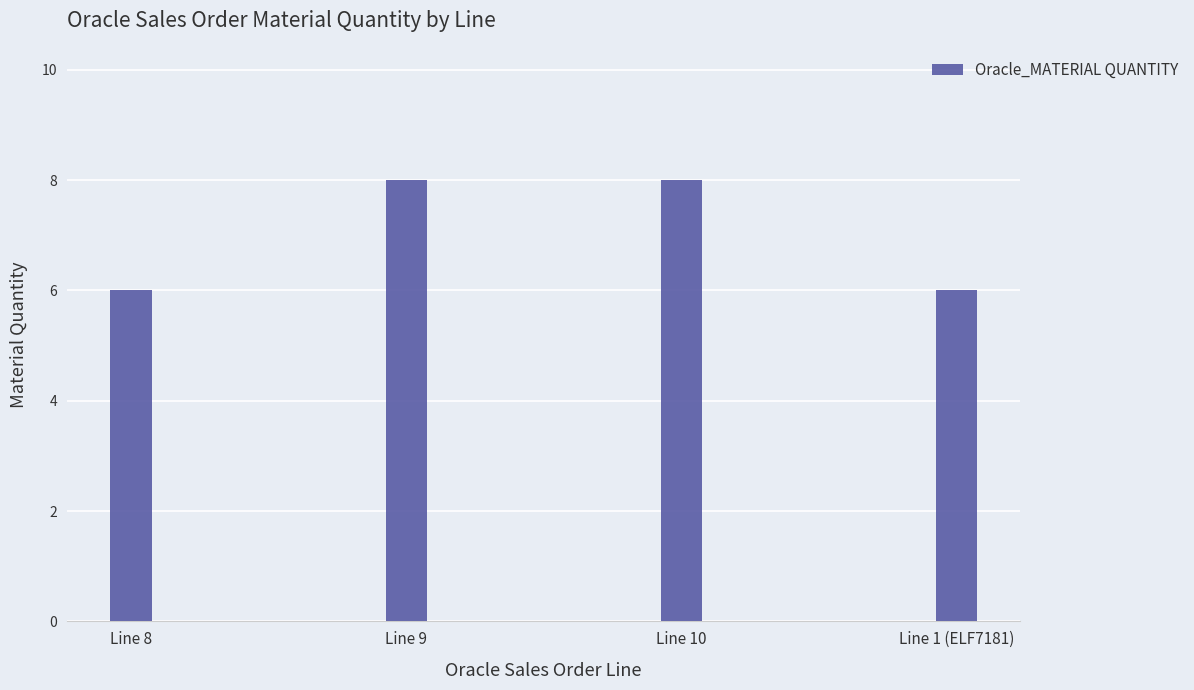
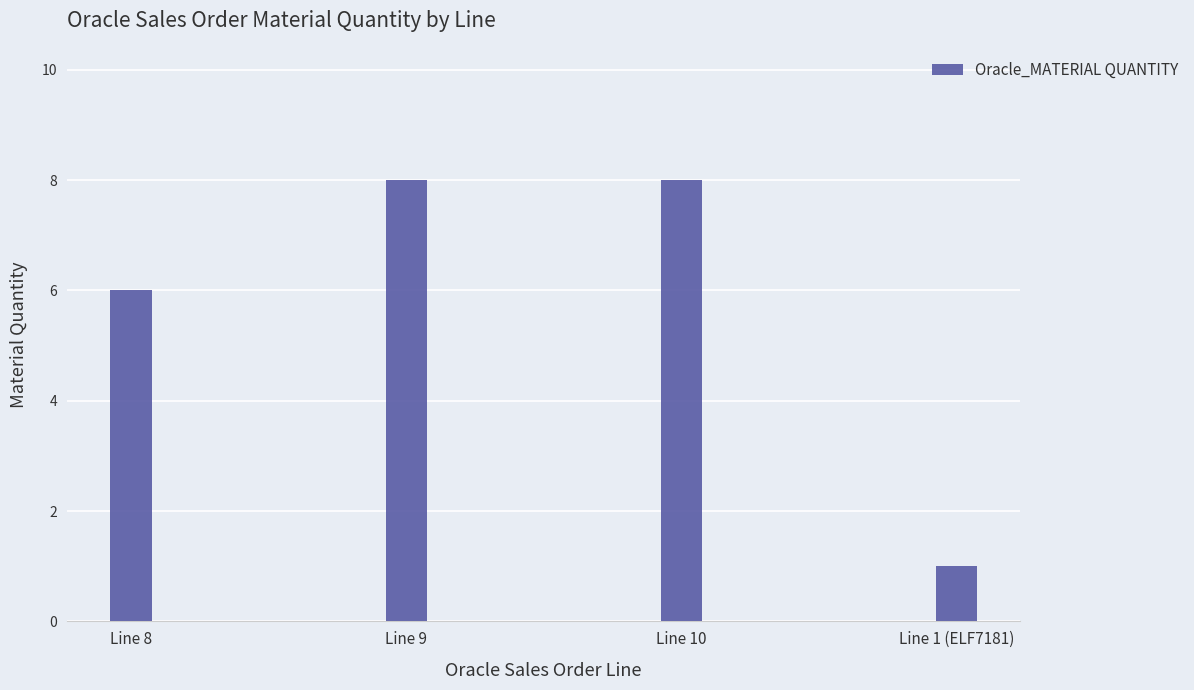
  {
    "Line 8": 6,
    "Line 9": 8,
    "Line 10": 8,
-   "Line 1 (ELF7181)": 6
+   "Line 1 (ELF7181)": 1
  }
